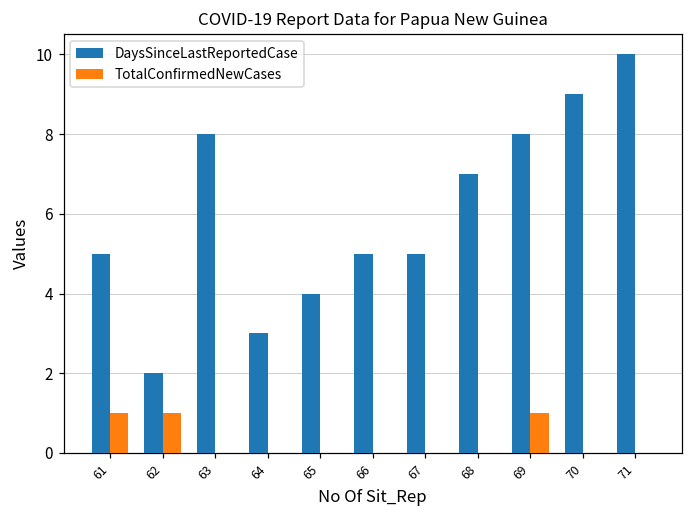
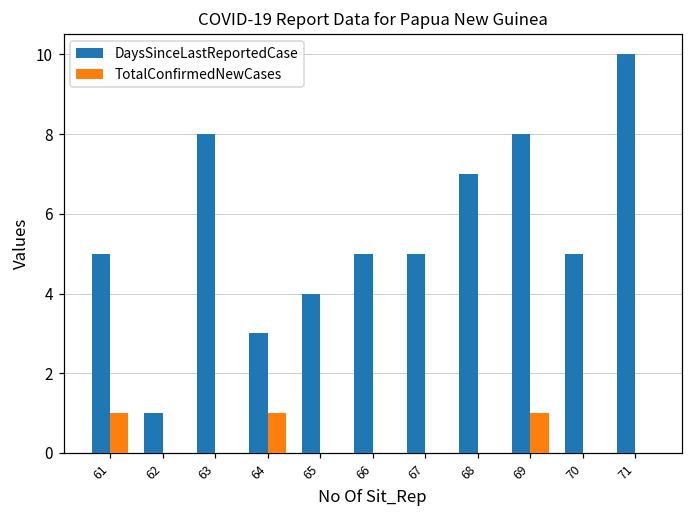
  {
    "DaysSinceLastReportedCase": {
      "61": 5,
-     "62": 2,
+     "62": 1,
      "63": 8,
      "64": 3,
      "65": 4,
      "66": 5,
      "67": 5,
      "68": 7,
      "69": 8,
-     "70": 9,
+     "70": 5,
      "71": 10
    },
    "TotalConfirmedNewCases": {
      "61": 1,
-     "62": 1,
+     "62": 0,
      "63": 0,
-     "64": 0,
+     "64": 1,
      "65": 0,
      "66": 0,
      "67": 0,
      "68": 0,
      "69": 1,
      "70": 0,
      "71": 0
    }
  }
